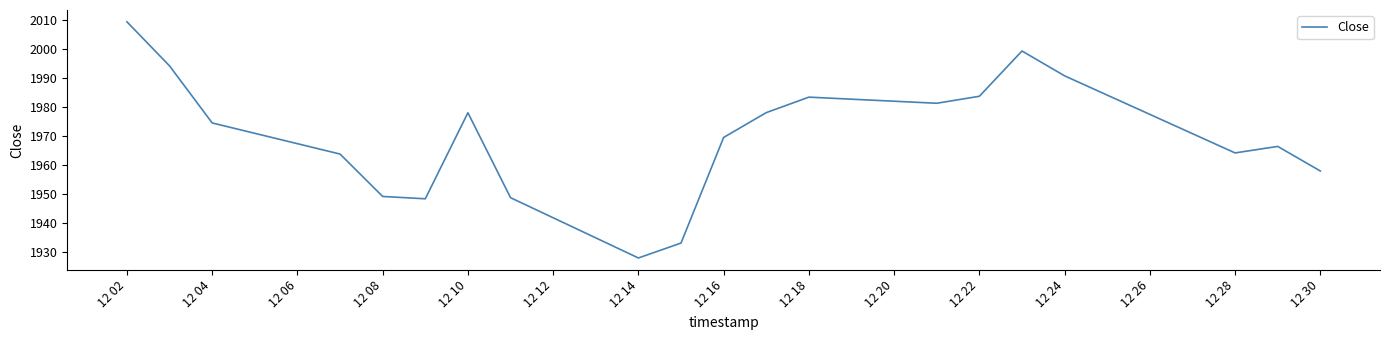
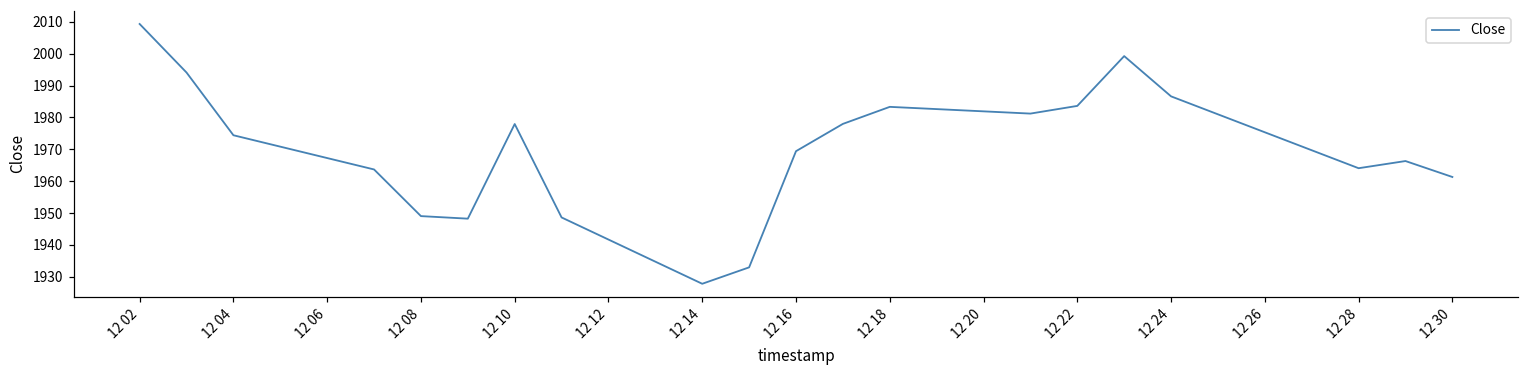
  {
    "12 02": 2009,
    "12 04": 1974,
    "12 08": 1949,
    "12 10": 1978,
    "12 14": 1928,
    "12 16": 1969,
    "12 18": 1983,
    "12 22": 1984,
-   "12 24": 1991,
+   "12 24": 1987,
    "12 28": 1964,
-   "12 30": 1958
+   "12 30": 1961
  }
